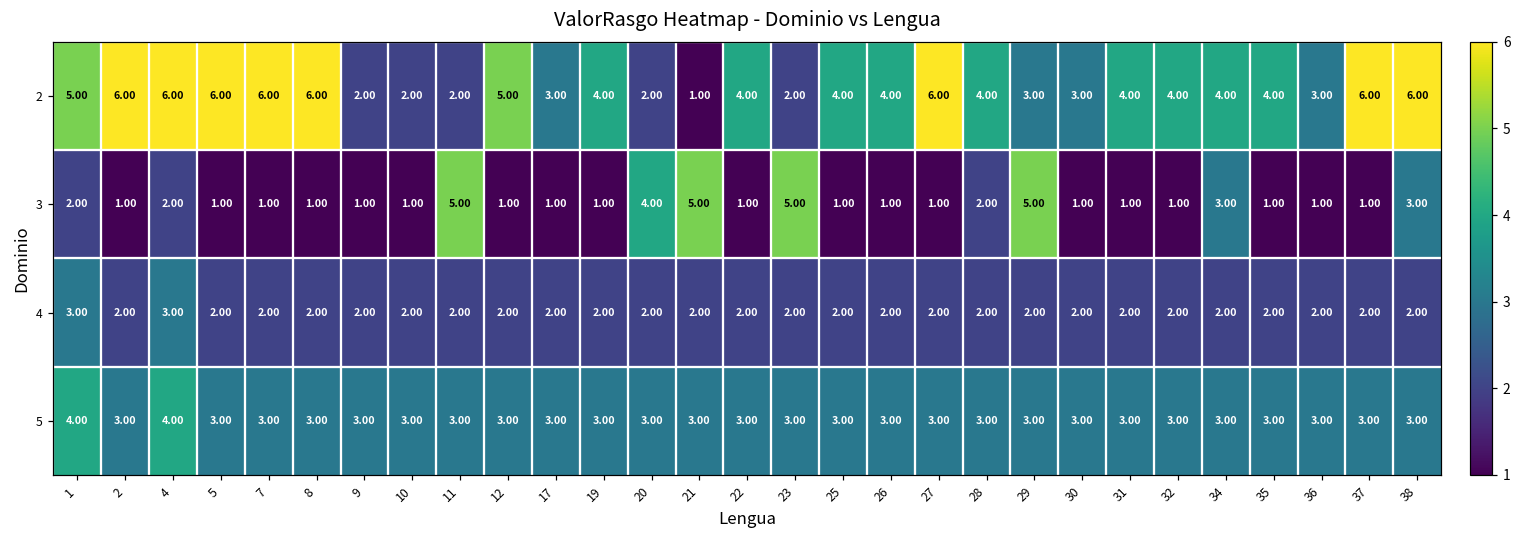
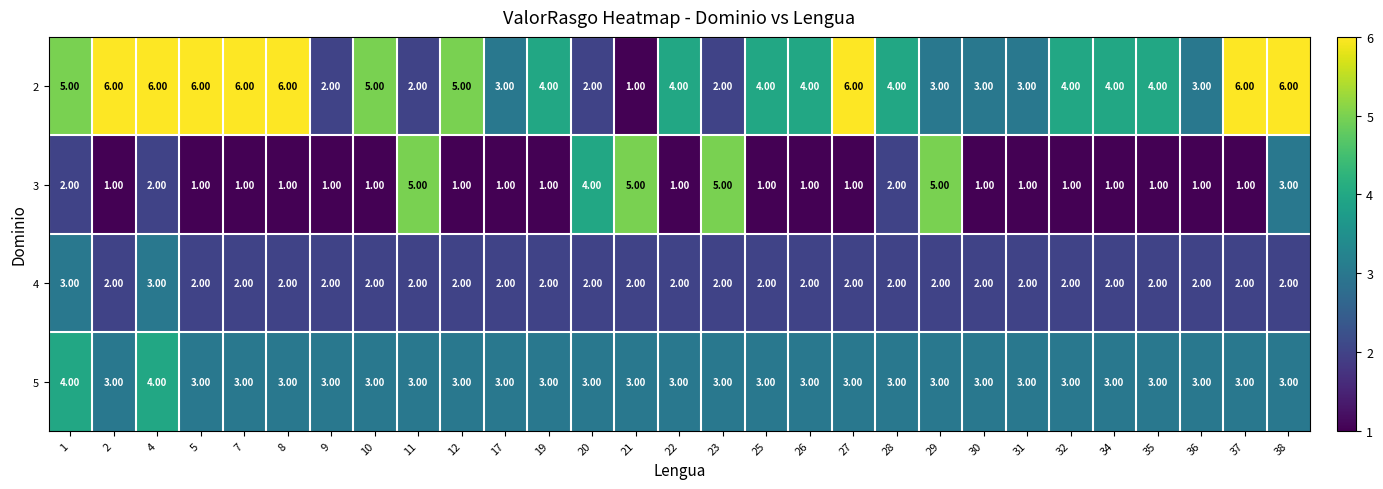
  {
    "2": {
      "1": 5.00,
      "2": 6.00,
      "4": 6.00,
      "5": 6.00,
      "7": 6.00,
      "8": 6.00,
      "9": 2.00,
-     "10": 2.00,
+     "10": 5.00,
      "11": 2.00,
      "12": 5.00,
      "17": 3.00,
      "19": 4.00,
      "20": 2.00,
      "21": 1.00,
      "22": 4.00,
      "23": 2.00,
      "25": 4.00,
      "26": 4.00,
      "27": 6.00,
      "28": 4.00,
      "29": 3.00,
      "30": 3.00,
-     "31": 4.00,
+     "31": 3.00,
      "32": 4.00,
      "34": 4.00,
      "35": 4.00,
      "36": 3.00,
      "37": 6.00,
      "38": 6.00
    },
    "3": {
      "1": 2.00,
      "2": 1.00,
      "4": 2.00,
      "5": 1.00,
      "7": 1.00,
      "8": 1.00,
      "9": 1.00,
      "10": 1.00,
      "11": 5.00,
      "12": 1.00,
      "17": 1.00,
      "19": 1.00,
      "20": 4.00,
      "21": 5.00,
      "22": 1.00,
      "23": 5.00,
      "25": 1.00,
      "26": 1.00,
      "27": 1.00,
      "28": 2.00,
      "29": 5.00,
      "30": 1.00,
      "31": 1.00,
      "32": 1.00,
-     "34": 3.00,
+     "34": 1.00,
      "35": 1.00,
      "36": 1.00,
      "37": 1.00,
      "38": 3.00
    },
    "4": {
      "1": 3.00,
      "2": 2.00,
      "4": 3.00,
      "5": 2.00,
      "7": 2.00,
      "8": 2.00,
      "9": 2.00,
      "10": 2.00,
      "11": 2.00,
      "12": 2.00,
      "17": 2.00,
      "19": 2.00,
      "20": 2.00,
      "21": 2.00,
      "22": 2.00,
      "23": 2.00,
      "25": 2.00,
      "26": 2.00,
      "27": 2.00,
      "28": 2.00,
      "29": 2.00,
      "30": 2.00,
      "31": 2.00,
      "32": 2.00,
      "34": 2.00,
      "35": 2.00,
      "36": 2.00,
      "37": 2.00,
      "38": 2.00
    },
    "5": {
      "1": 4.00,
      "2": 3.00,
      "4": 4.00,
      "5": 3.00,
      "7": 3.00,
      "8": 3.00,
      "9": 3.00,
      "10": 3.00,
      "11": 3.00,
      "12": 3.00,
      "17": 3.00,
      "19": 3.00,
      "20": 3.00,
      "21": 3.00,
      "22": 3.00,
      "23": 3.00,
      "25": 3.00,
      "26": 3.00,
      "27": 3.00,
      "28": 3.00,
      "29": 3.00,
      "30": 3.00,
      "31": 3.00,
      "32": 3.00,
      "34": 3.00,
      "35": 3.00,
      "36": 3.00,
      "37": 3.00,
      "38": 3.00
    }
  }
